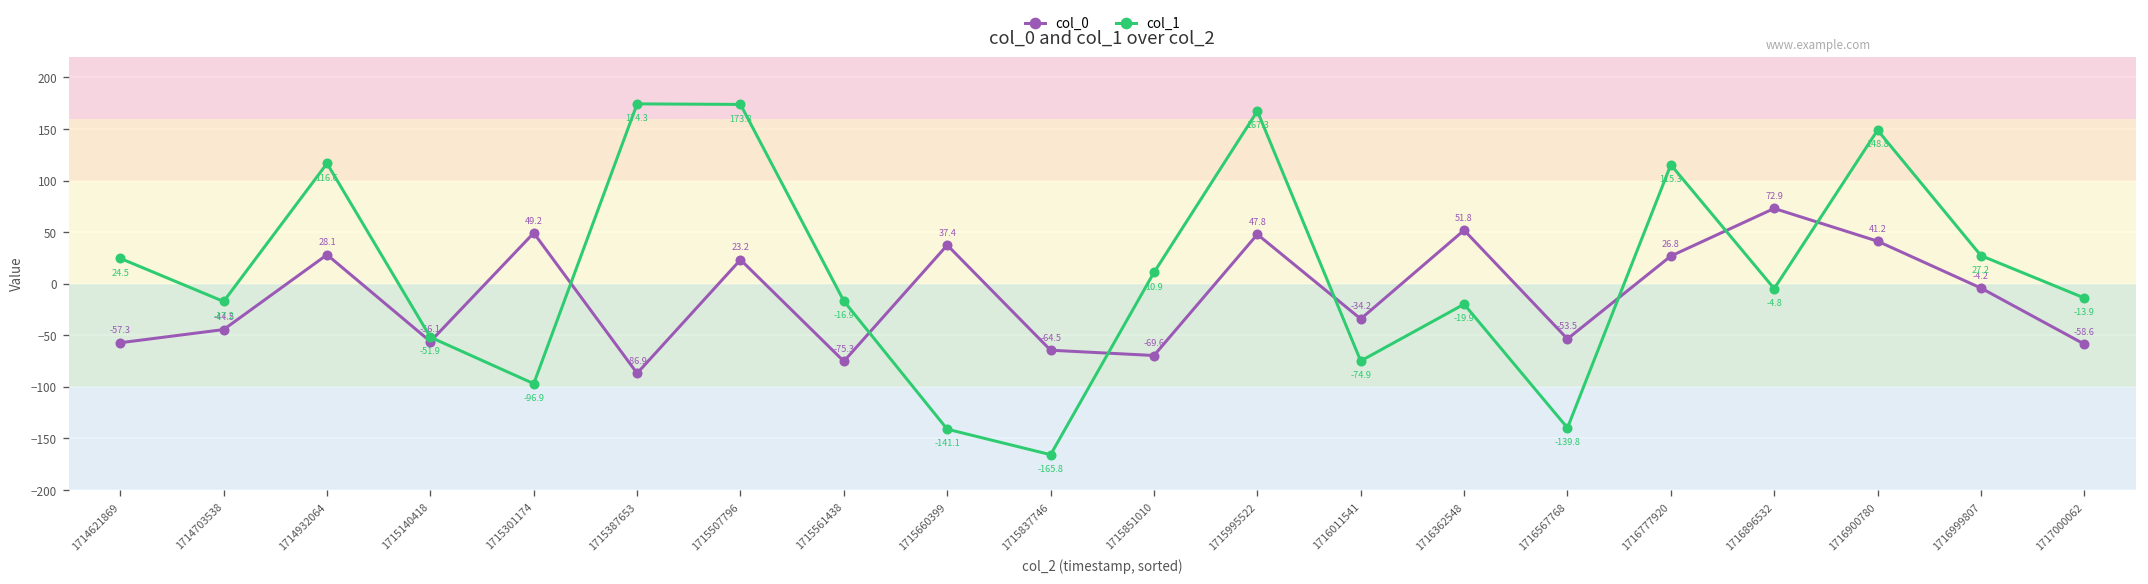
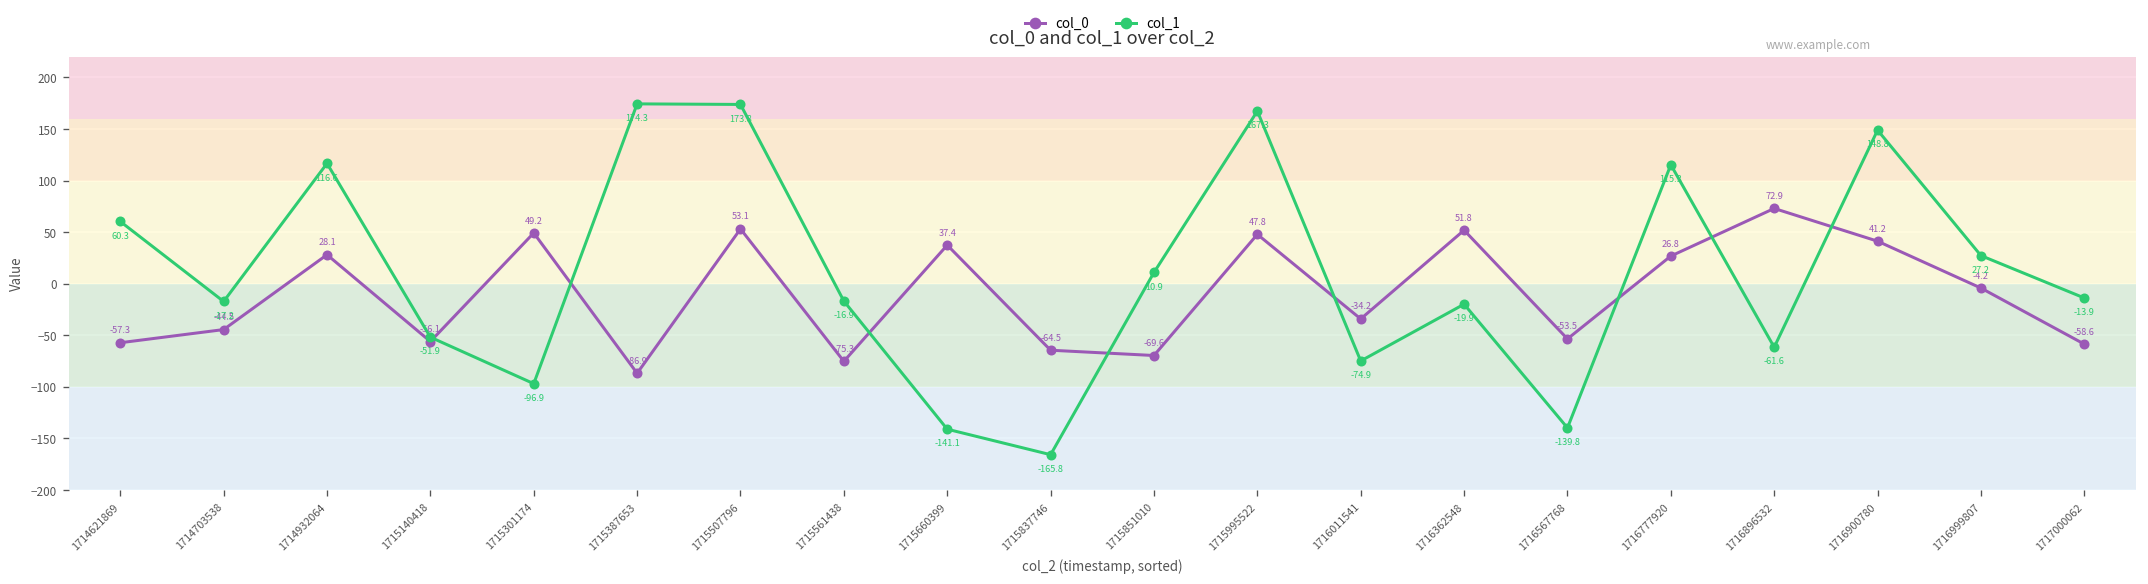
  {
    "col_0": {
      "1714621869": -57.3,
      "1714932064": 28.1,
      "1715140418": -56.1,
      "1715301174": 49.2,
      "1715387653": -86.9,
-     "1715507796": 23.2,
+     "1715507796": 53.1,
      "1715561438": -75.3,
      "1715660399": 37.4,
      "1715837746": -64.5,
      "1715851010": -69.6,
      "1715995522": 47.8,
      "1716011541": -34.2,
      "1716362548": 51.8,
      "1716567768": -53.5,
      "1716777920": 26.8,
      "1716896532": 72.9,
      "1716900780": 41.2,
      "1717000062": -58.6
    },
    "col_1": {
-     "1714621869": 24.5,
+     "1714621869": 60.3,
      "1714932064": 116.6,
      "1715140418": -51.9,
      "1715301174": -96.9,
      "1715387653": 174.3,
      "1715507796": 173.8,
      "1715561438": -16.9,
      "1715660399": -141.1,
      "1715837746": -165.8,
      "1715851010": 10.9,
      "1715995522": 167.3,
      "1716011541": -74.9,
      "1716362548": -19.9,
      "1716567768": -139.8,
      "1716777920": 115.3,
-     "1716896532": -4.8,
+     "1716896532": -61.6,
      "1716900780": 148.8,
      "1717000062": -13.9
    }
  }
